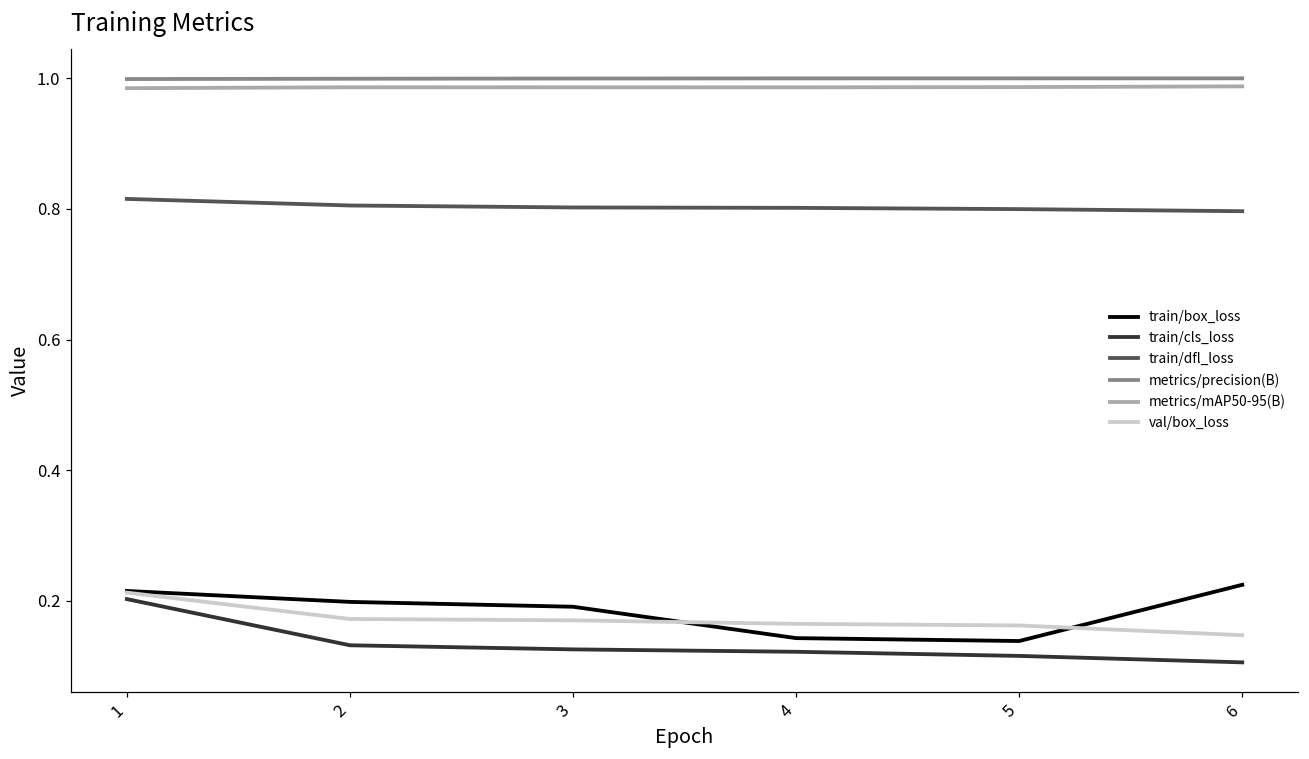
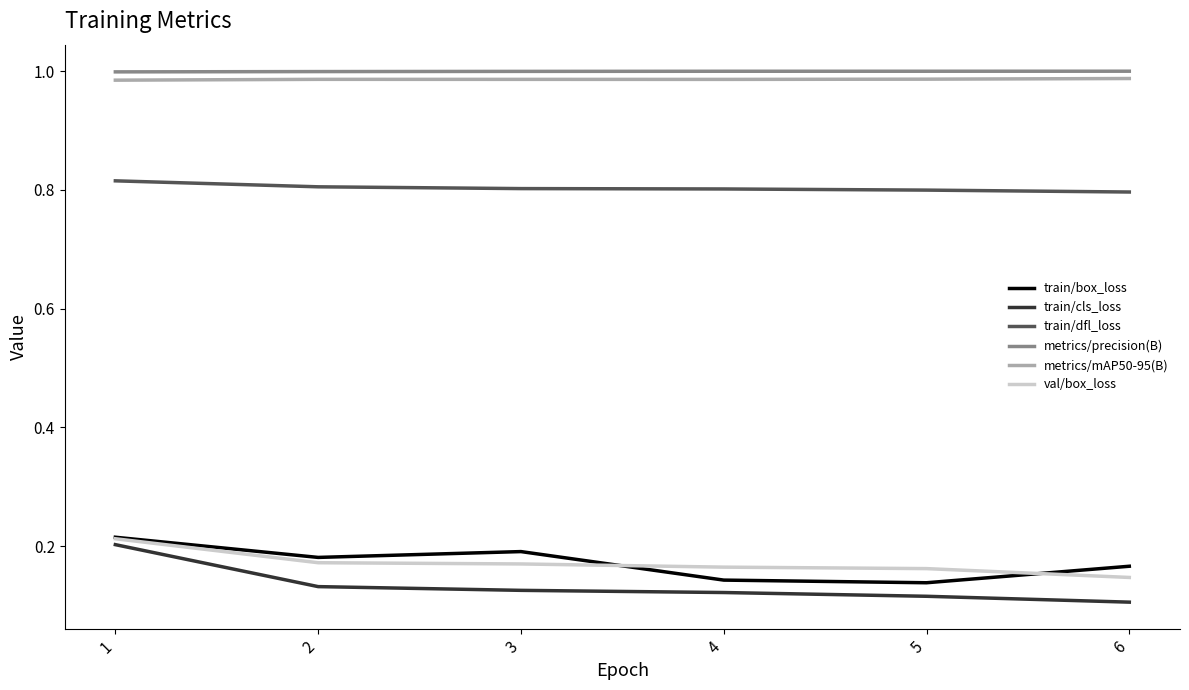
  {
    "train/box_loss": {
-     "2": 0.20,
+     "2": 0.18,
      "3": 0.19,
      "4": 0.14,
      "5": 0.14,
-     "6": 0.22
+     "6": 0.17
    }
  }
